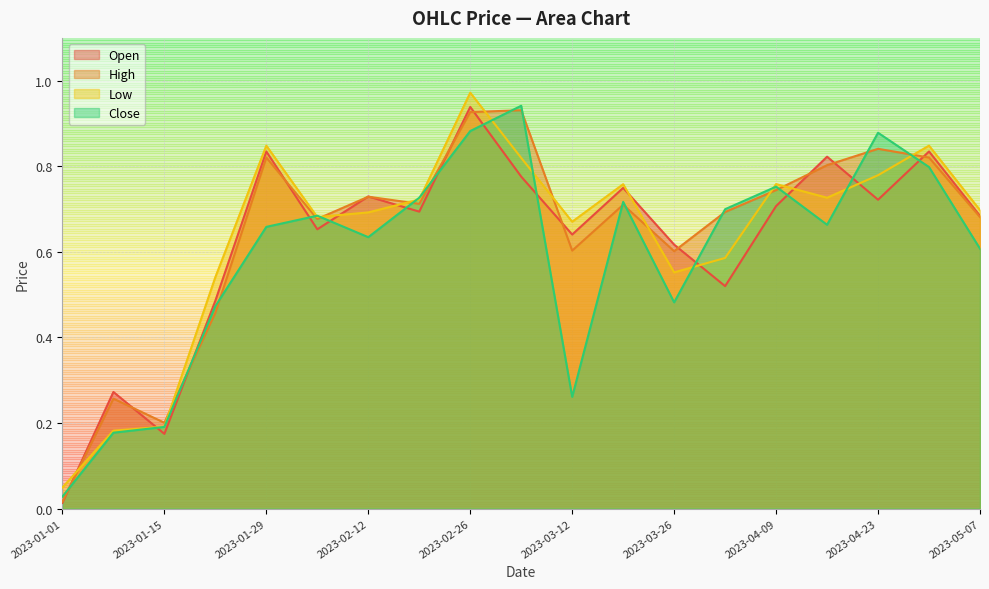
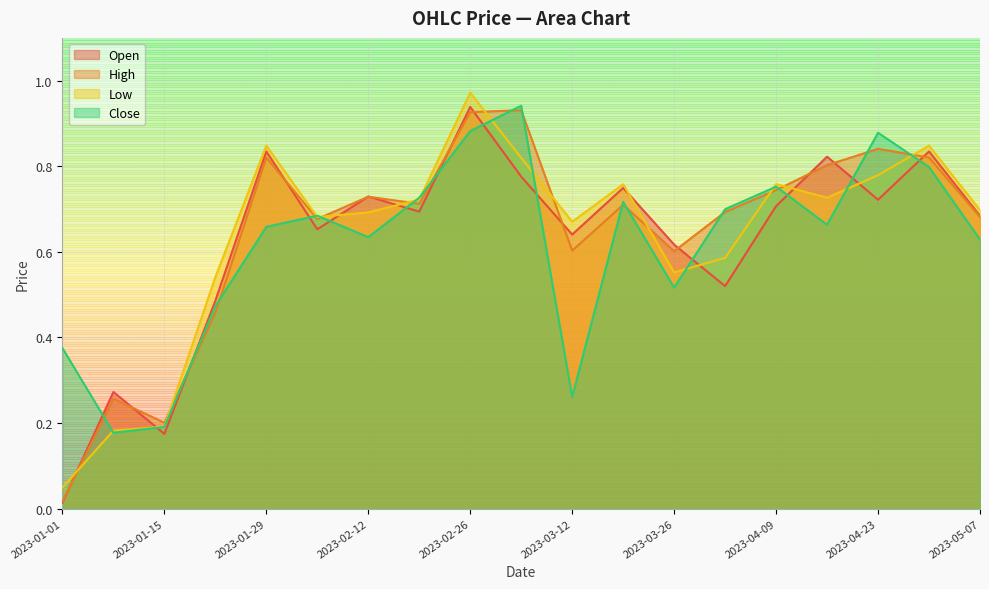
  {
    "Close": {
-     "2023-01-01": 0.03,
+     "2023-01-01": 0.38,
      "2023-01-29": 0.66,
      "2023-02-12": 0.63,
      "2023-02-26": 0.88,
      "2023-03-12": 0.26,
-     "2023-03-26": 0.48,
+     "2023-03-26": 0.52,
      "2023-04-23": 0.88,
-     "2023-05-07": 0.61
+     "2023-05-07": 0.63
    }
  }
